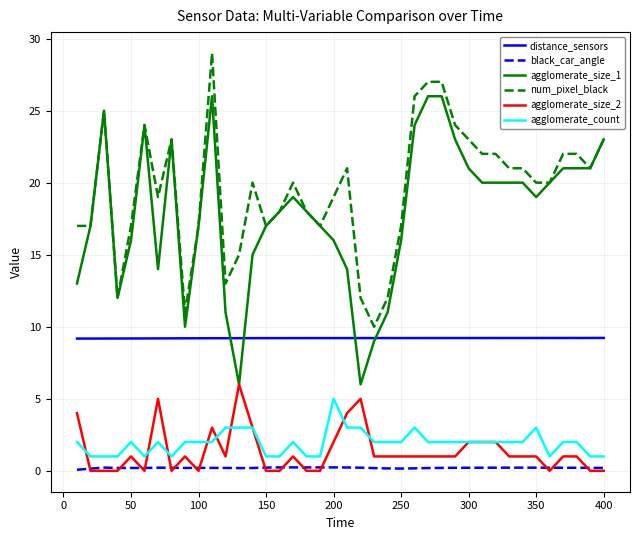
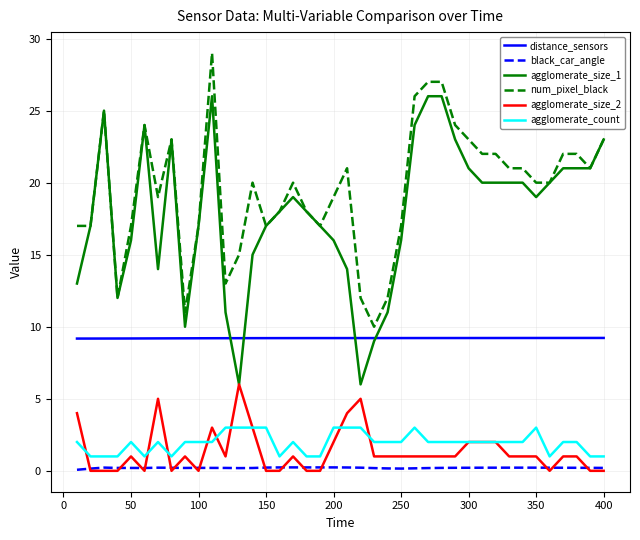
  {
    "agglomerate_size_2": {
      "50": 1,
      "100": 0,
      "150": 0,
      "200": 2,
      "250": 1,
      "350": 1,
      "400": 0
    },
    "agglomerate_count": {
      "50": 2,
      "100": 2,
-     "150": 1,
-     "200": 5,
+     "150": 3,
+     "200": 3,
      "250": 2,
      "350": 3,
      "400": 1
    }
  }
